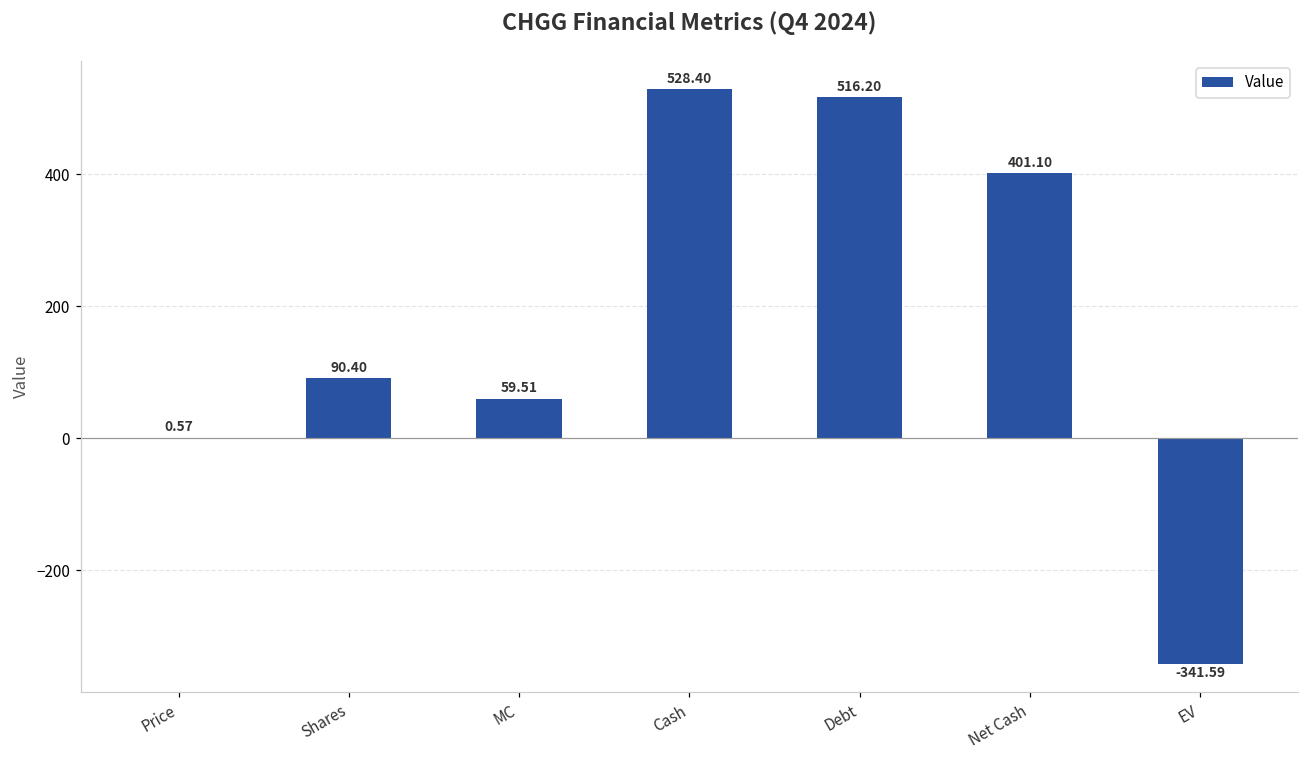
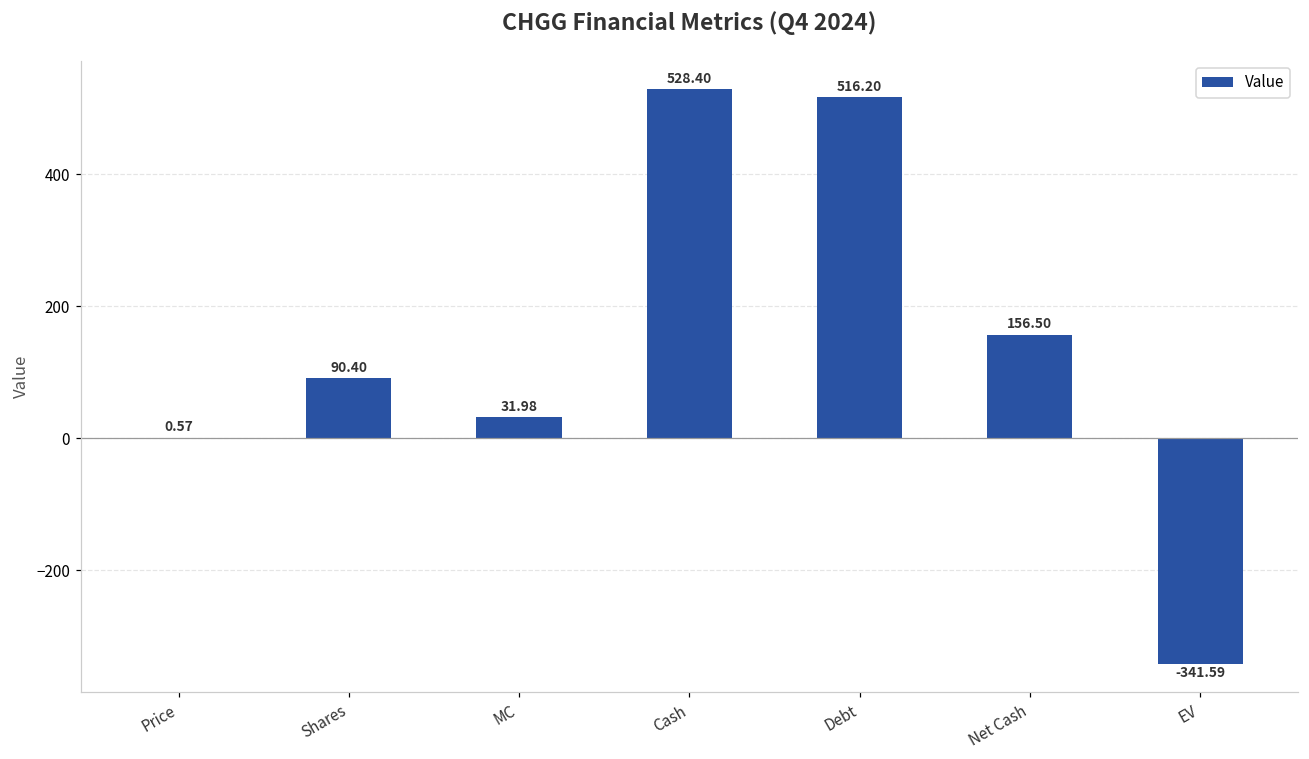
  {
    "Price": 0.57,
    "Shares": 90.40,
-   "MC": 59.51,
+   "MC": 31.98,
    "Cash": 528.40,
    "Debt": 516.20,
-   "Net Cash": 401.10,
+   "Net Cash": 156.50,
    "EV": -341.59
  }
